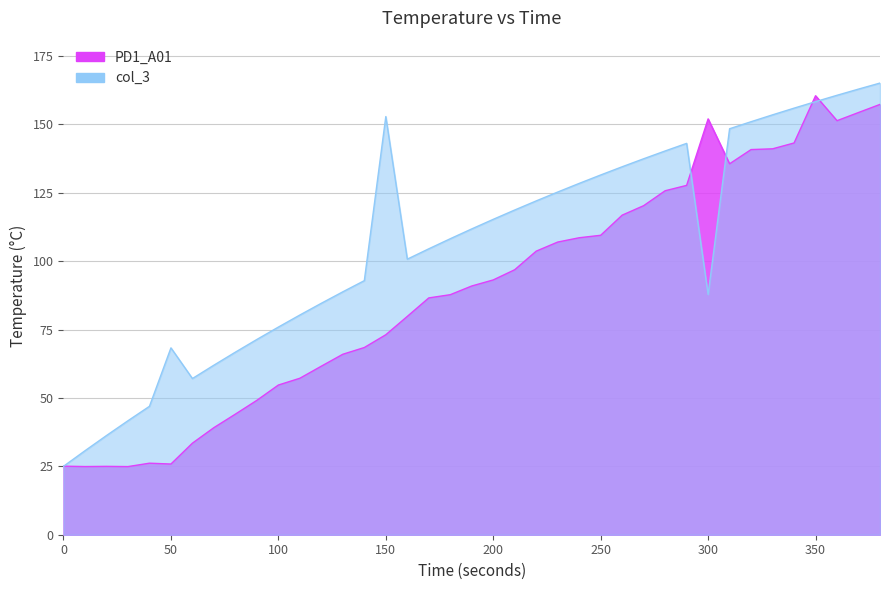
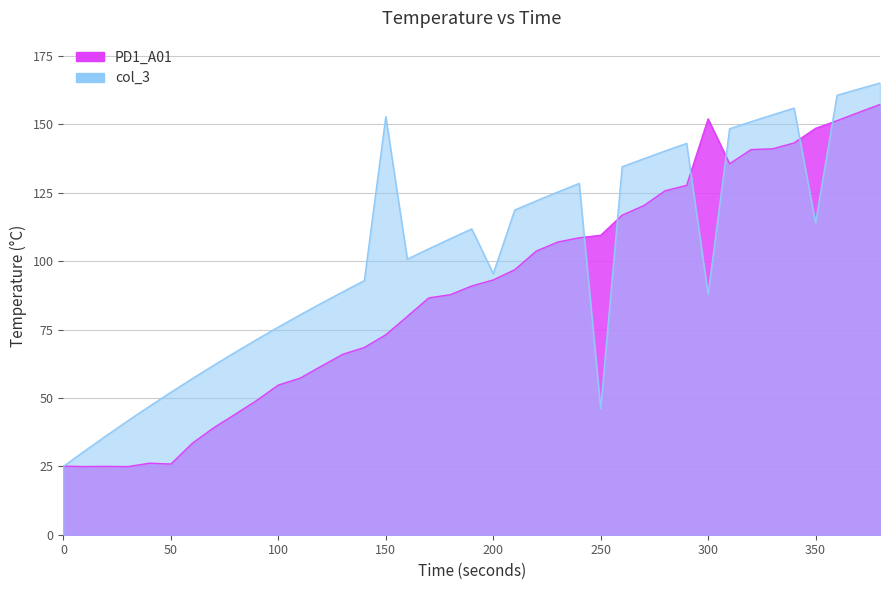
  {
    "PD1_A01": {
      "50": 26,
      "100": 55,
      "150": 73,
      "200": 93,
      "250": 109,
      "300": 152,
-     "350": 160
+     "350": 149
    },
    "col_3": {
-     "50": 68,
+     "50": 52,
      "100": 76,
      "150": 153,
-     "200": 115,
-     "250": 131,
+     "200": 95,
+     "250": 46,
      "300": 88,
-     "350": 158
+     "350": 114
    }
  }
